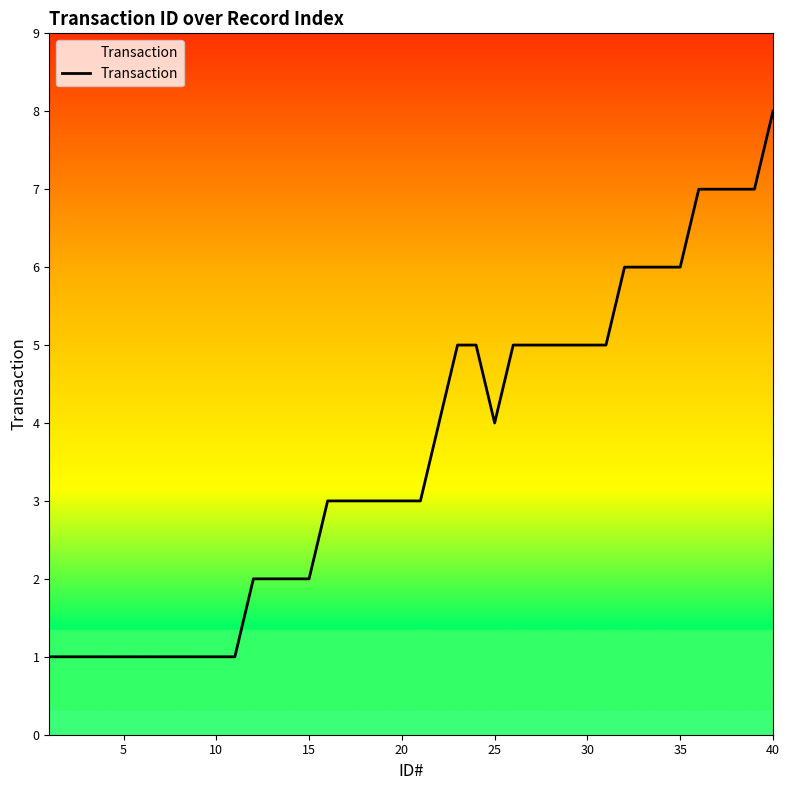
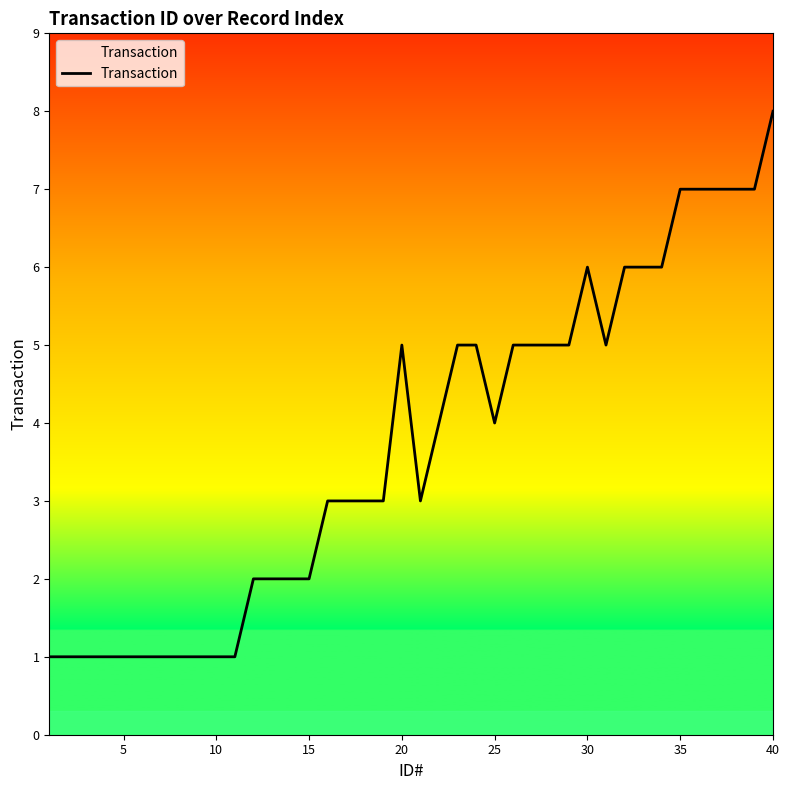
  {
    "5": 1,
    "10": 1,
    "15": 2,
-   "20": 3,
+   "20": 5,
    "25": 4,
-   "30": 5,
-   "35": 6,
+   "30": 6,
+   "35": 7,
    "40": 8
  }
